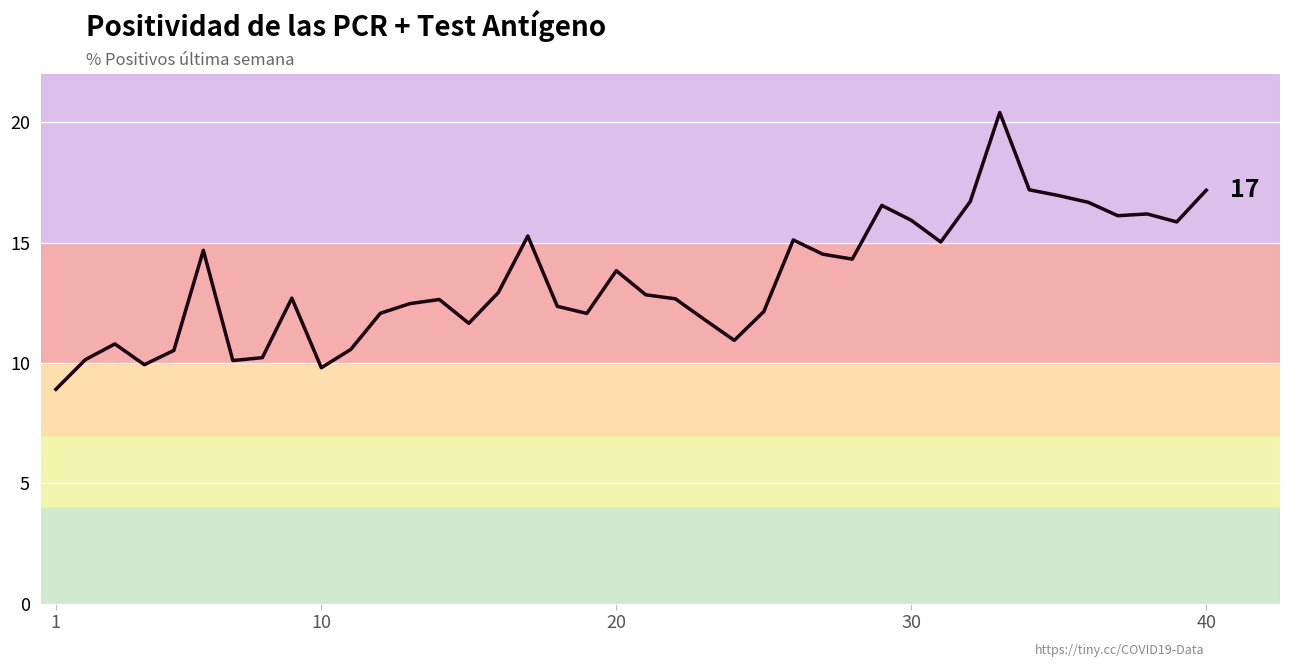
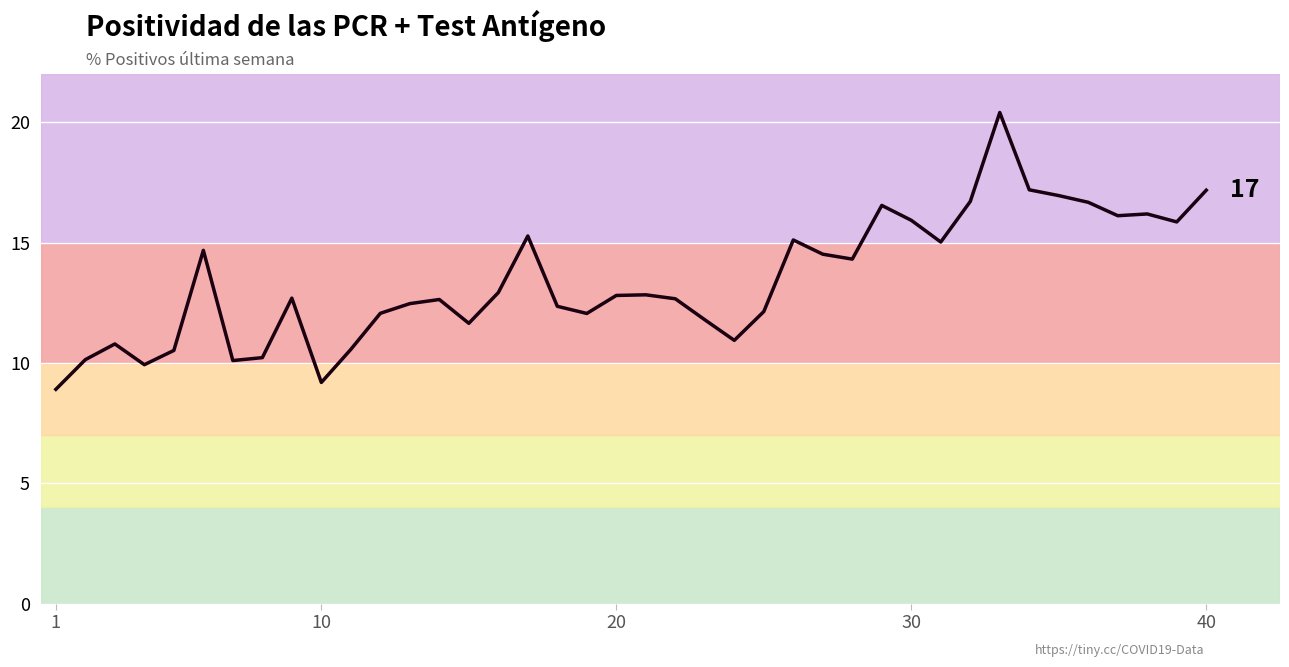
  {
    "1": 8.9,
-   "10": 9.8,
-   "20": 13.8,
+   "10": 9.2,
+   "20": 12.8,
    "30": 15.9
  }
